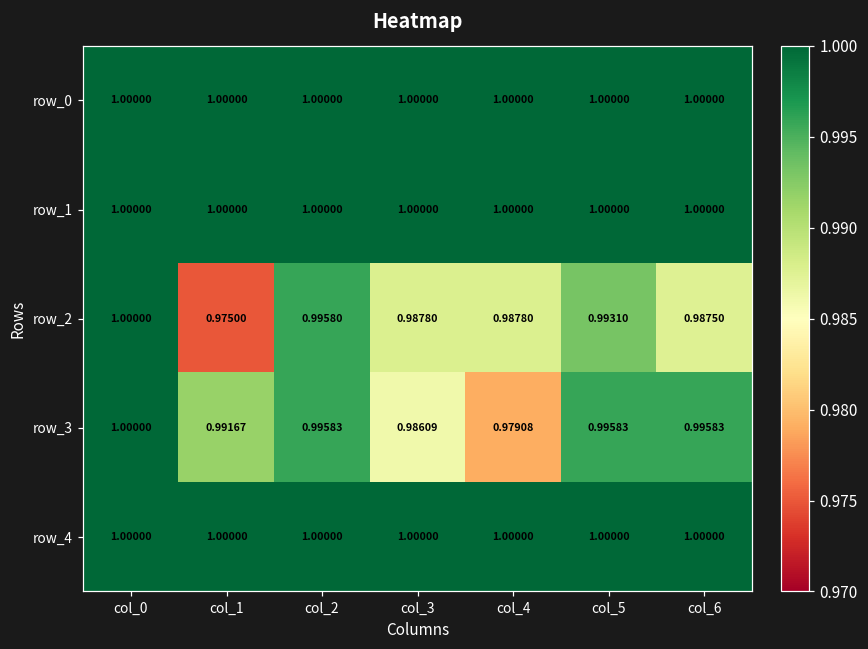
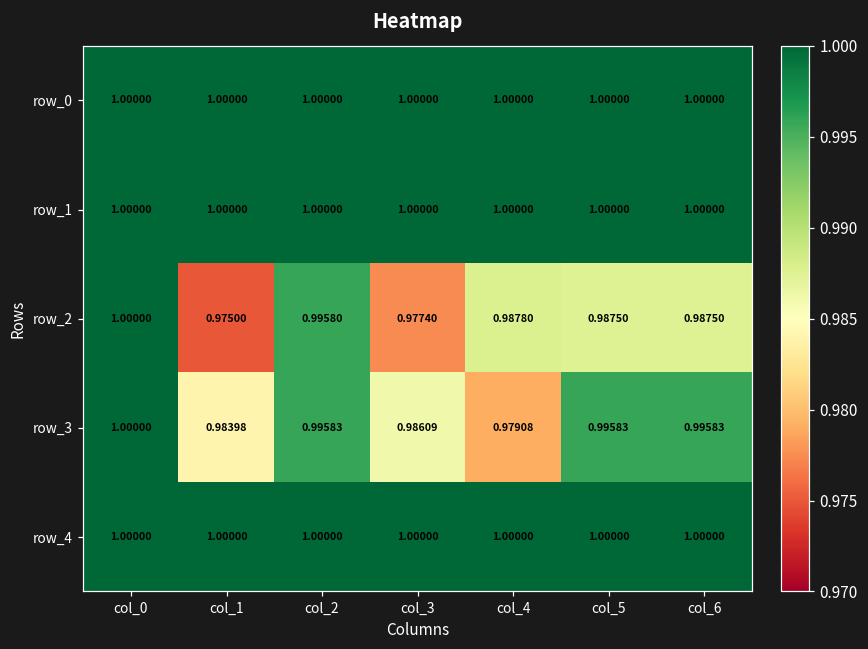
  {
    "row_0": {
      "col_0": 1.00000,
      "col_1": 1.00000,
      "col_2": 1.00000,
      "col_3": 1.00000,
      "col_4": 1.00000,
      "col_5": 1.00000,
      "col_6": 1.00000
    },
    "row_1": {
      "col_0": 1.00000,
      "col_1": 1.00000,
      "col_2": 1.00000,
      "col_3": 1.00000,
      "col_4": 1.00000,
      "col_5": 1.00000,
      "col_6": 1.00000
    },
    "row_2": {
      "col_0": 1.00000,
      "col_1": 0.97500,
      "col_2": 0.99580,
-     "col_3": 0.98780,
+     "col_3": 0.97740,
      "col_4": 0.98780,
-     "col_5": 0.99310,
+     "col_5": 0.98750,
      "col_6": 0.98750
    },
    "row_3": {
      "col_0": 1.00000,
-     "col_1": 0.99167,
+     "col_1": 0.98398,
      "col_2": 0.99583,
      "col_3": 0.98609,
      "col_4": 0.97908,
      "col_5": 0.99583,
      "col_6": 0.99583
    },
    "row_4": {
      "col_0": 1.00000,
      "col_1": 1.00000,
      "col_2": 1.00000,
      "col_3": 1.00000,
      "col_4": 1.00000,
      "col_5": 1.00000,
      "col_6": 1.00000
    }
  }
